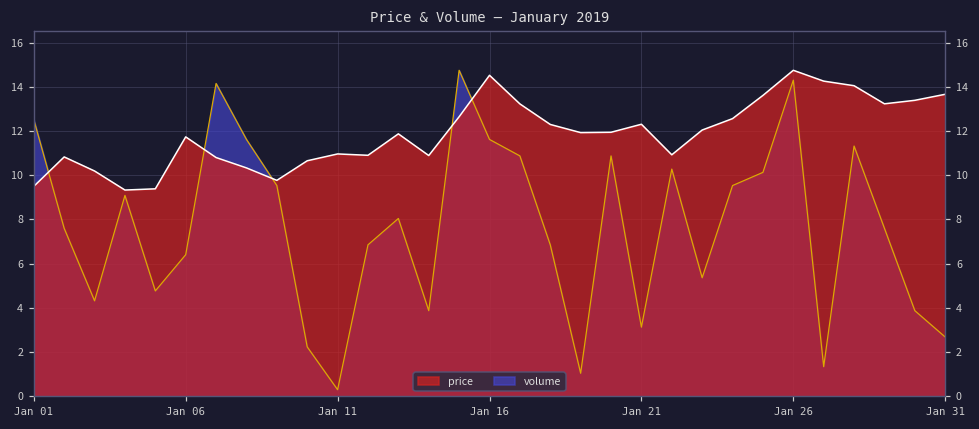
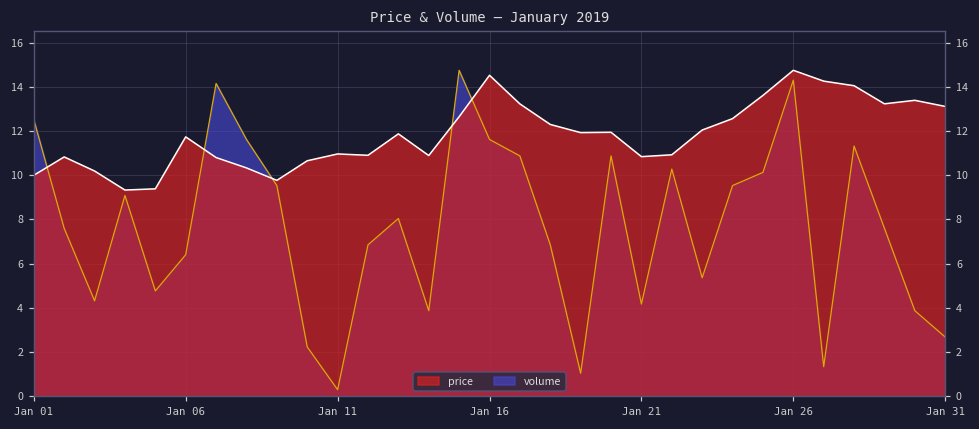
  {
    "volume": {
      "Jan 01": 12.5,
      "Jan 06": 6.4,
      "Jan 11": 0.3,
      "Jan 16": 11.6,
-     "Jan 21": 3.1,
+     "Jan 21": 4.2,
      "Jan 26": 14.3,
      "Jan 31": 2.7
    },
    "price": {
-     "Jan 01": 9.5,
+     "Jan 01": 10.0,
      "Jan 06": 11.7,
      "Jan 11": 11.0,
      "Jan 16": 14.5,
-     "Jan 21": 12.3,
+     "Jan 21": 10.8,
      "Jan 26": 14.8,
-     "Jan 31": 13.7
+     "Jan 31": 13.1
    }
  }
